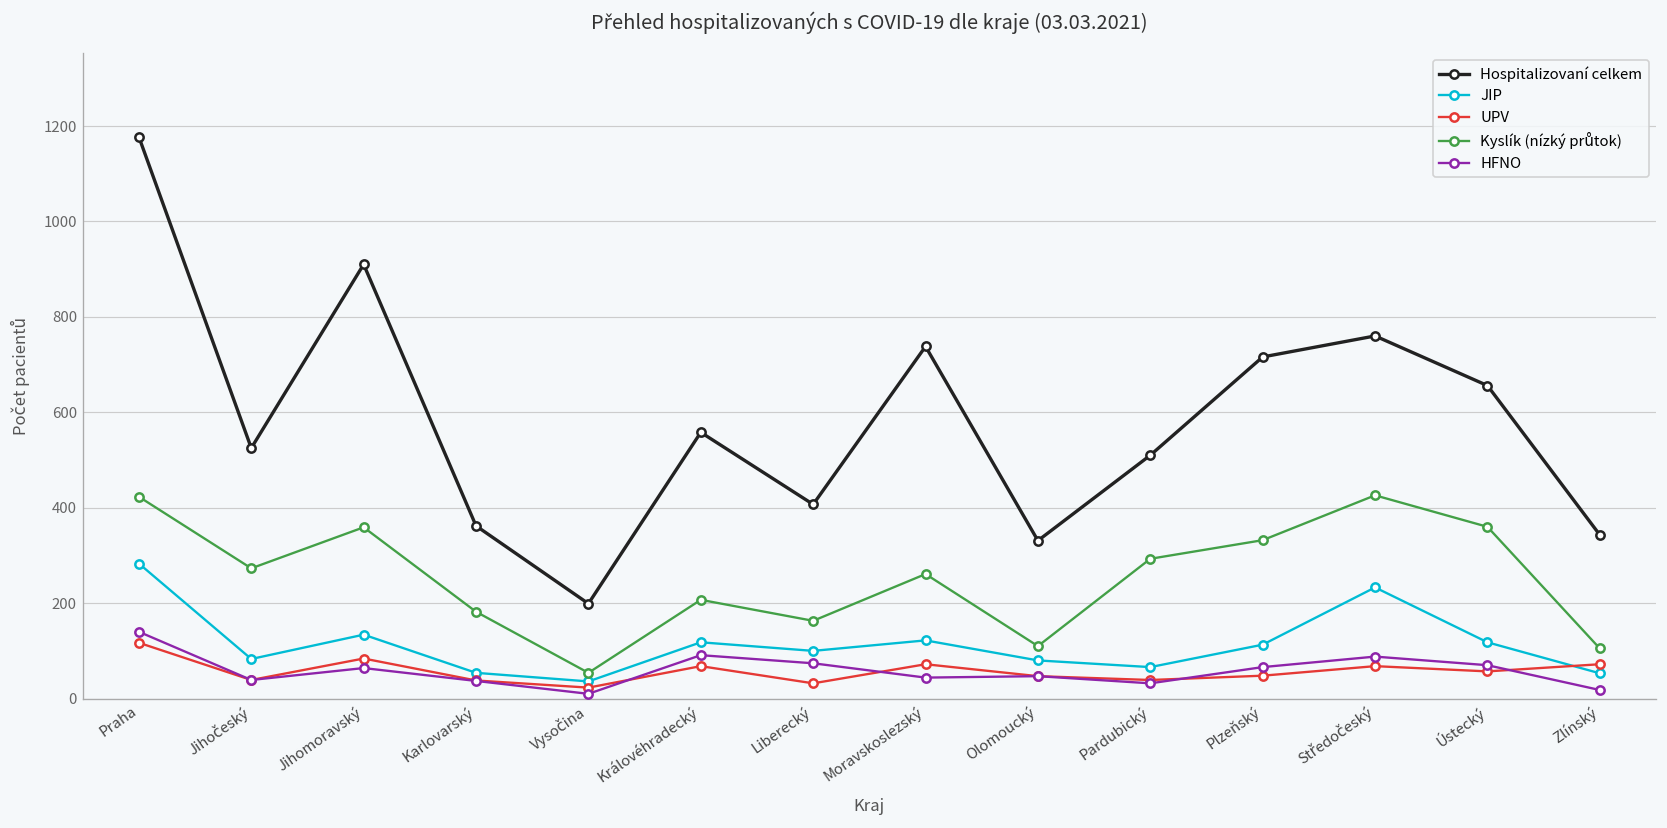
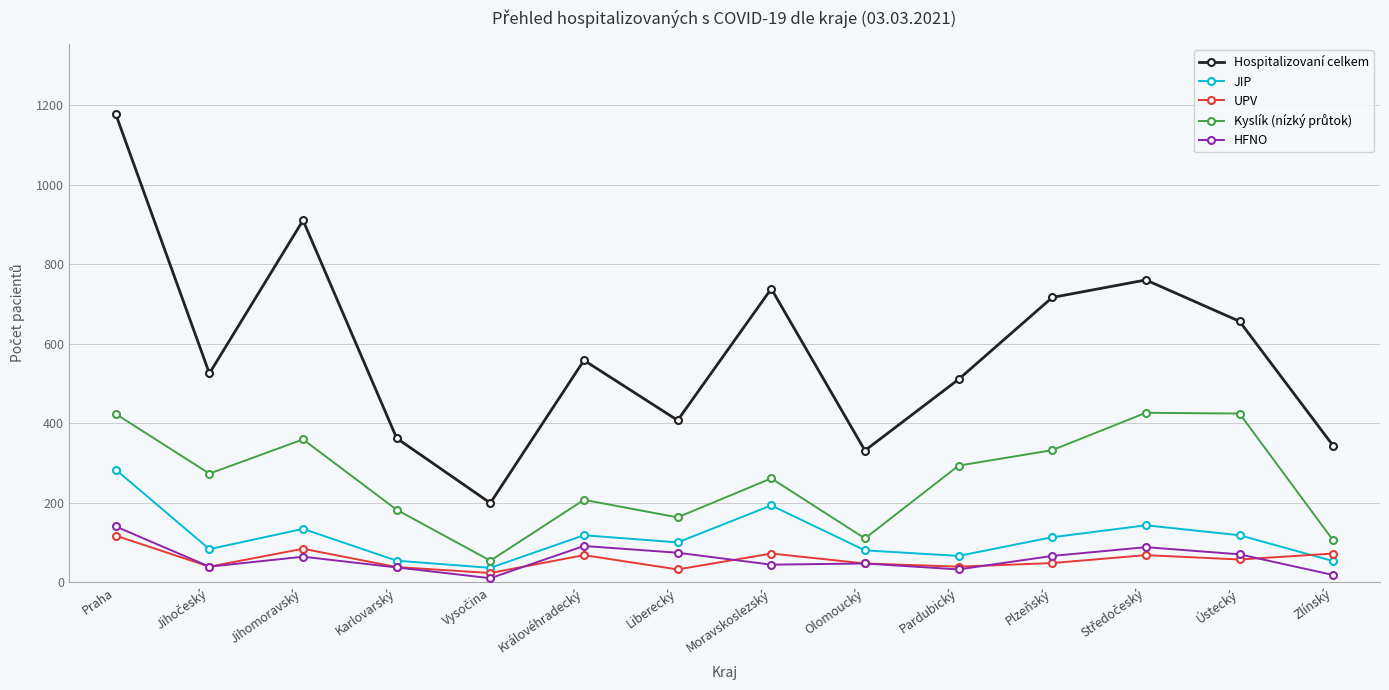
  {
    "Hospitalizovaní celkem": {
      "Praha": 1180,
      "Jihočeský": 530,
      "Jihomoravský": 910,
      "Karlovarský": 360,
      "Vysočina": 200,
      "Královéhradecký": 560,
      "Liberecký": 410,
      "Moravskoslezský": 740,
      "Olomoucký": 330,
      "Pardubický": 510,
      "Plzeňský": 720,
      "Středočeský": 760,
      "Ústecký": 660,
      "Zlínský": 340
    },
    "JIP": {
      "Praha": 280,
      "Jihočeský": 80,
      "Jihomoravský": 130,
      "Karlovarský": 50,
      "Vysočina": 40,
      "Královéhradecký": 120,
      "Liberecký": 100,
-     "Moravskoslezský": 120,
+     "Moravskoslezský": 190,
      "Olomoucký": 80,
      "Pardubický": 70,
      "Plzeňský": 110,
-     "Středočeský": 230,
+     "Středočeský": 140,
      "Ústecký": 120,
      "Zlínský": 50
    },
    "UPV": {
      "Praha": 120,
      "Jihomoravský": 80,
      "Vysočina": 20,
      "Královéhradecký": 70,
      "Liberecký": 30,
      "Moravskoslezský": 70,
      "Pardubický": 40,
      "Plzeňský": 50,
      "Středočeský": 70,
      "Ústecký": 60,
      "Zlínský": 70
    },
    "Kyslík (nízký průtok)": {
      "Praha": 420,
      "Jihočeský": 270,
      "Jihomoravský": 360,
      "Karlovarský": 180,
      "Vysočina": 50,
      "Královéhradecký": 210,
      "Liberecký": 160,
      "Moravskoslezský": 260,
      "Olomoucký": 110,
      "Pardubický": 290,
      "Plzeňský": 330,
      "Středočeský": 430,
-     "Ústecký": 360,
+     "Ústecký": 420,
      "Zlínský": 110
    },
    "HFNO": {
      "Praha": 140,
      "Jihomoravský": 60,
      "Vysočina": 10,
      "Královéhradecký": 90,
      "Liberecký": 70,
      "Moravskoslezský": 40,
      "Pardubický": 30,
      "Plzeňský": 70,
      "Středočeský": 90,
      "Ústecký": 70,
      "Zlínský": 20
    }
  }
